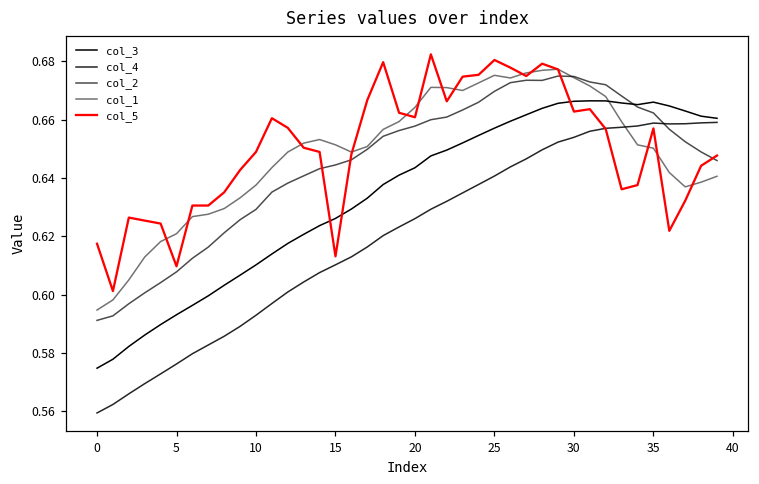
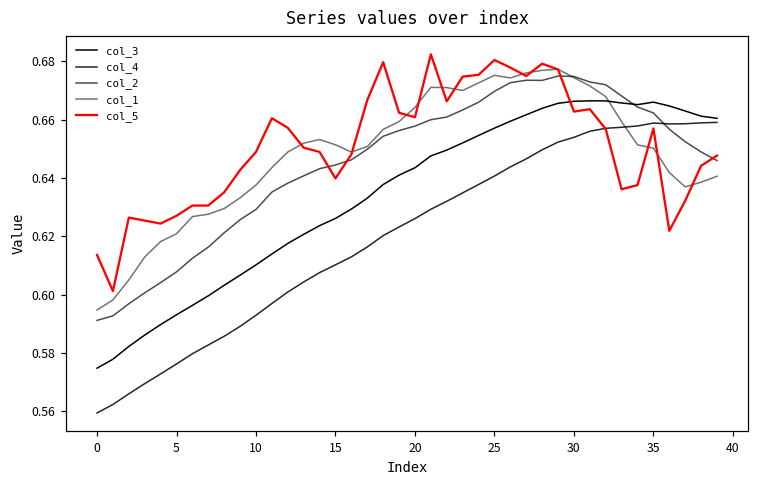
  {
    "col_5": {
-     "0": 0.617,
-     "5": 0.610,
+     "0": 0.614,
+     "5": 0.627,
      "10": 0.649,
-     "15": 0.613,
+     "15": 0.640,
      "20": 0.661,
      "25": 0.681,
      "30": 0.663,
      "35": 0.657
    }
  }
